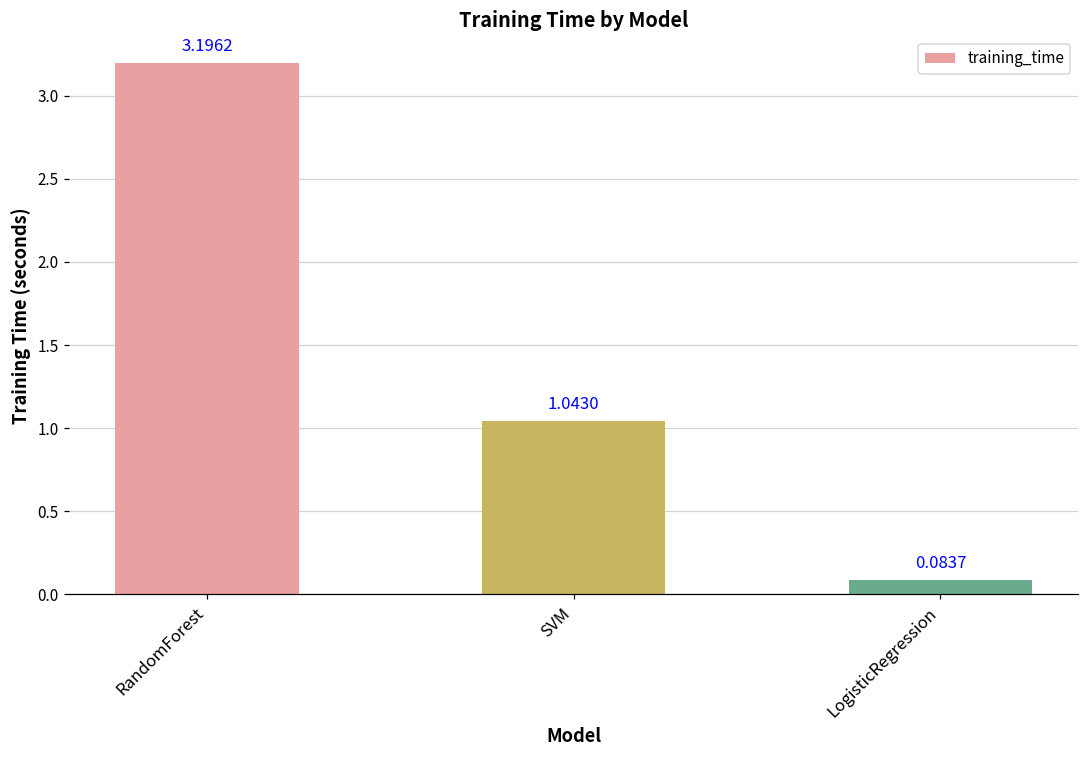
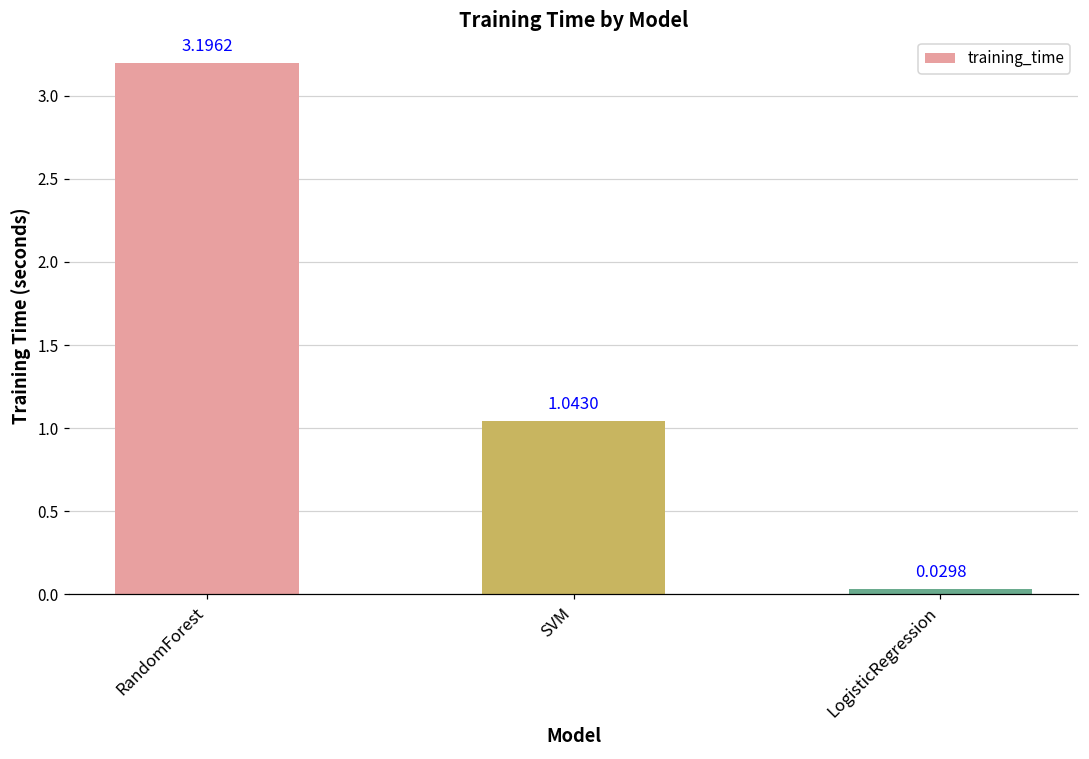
  {
    "RandomForest": 3.1962,
    "SVM": 1.0430,
-   "LogisticRegression": 0.0837
+   "LogisticRegression": 0.0298
  }
